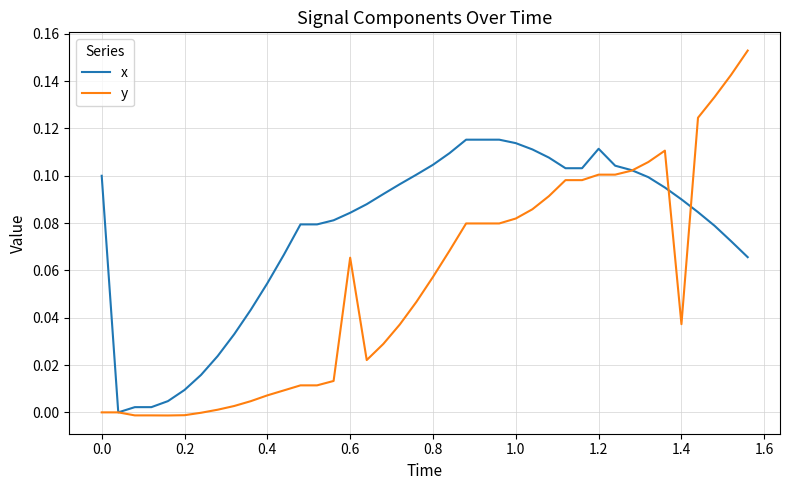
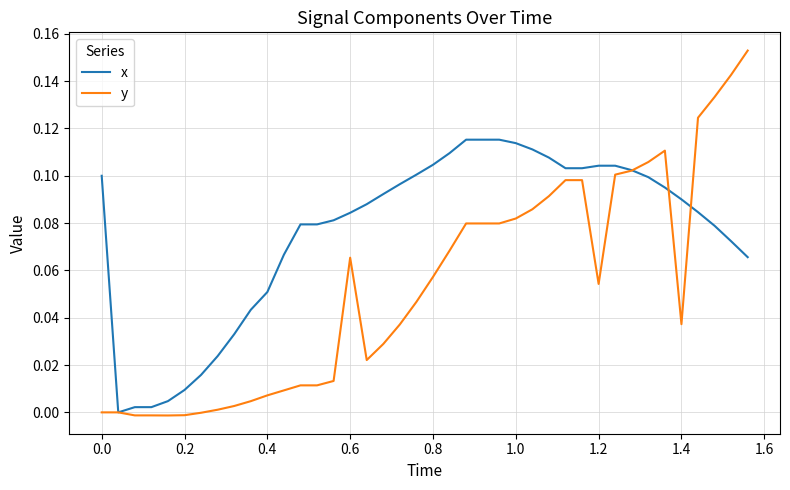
  {
    "x": {
      "0.0": 0.100,
      "0.2": 0.009,
-     "0.4": 0.055,
+     "0.4": 0.051,
      "0.6": 0.084,
      "0.8": 0.105,
      "1.0": 0.114,
-     "1.2": 0.111,
+     "1.2": 0.104,
      "1.4": 0.090
    },
    "y": {
      "0.0": 0.000,
      "0.2": -0.001,
      "0.4": 0.007,
      "0.6": 0.065,
      "0.8": 0.057,
      "1.0": 0.082,
-     "1.2": 0.100,
+     "1.2": 0.054,
      "1.4": 0.037
    }
  }
